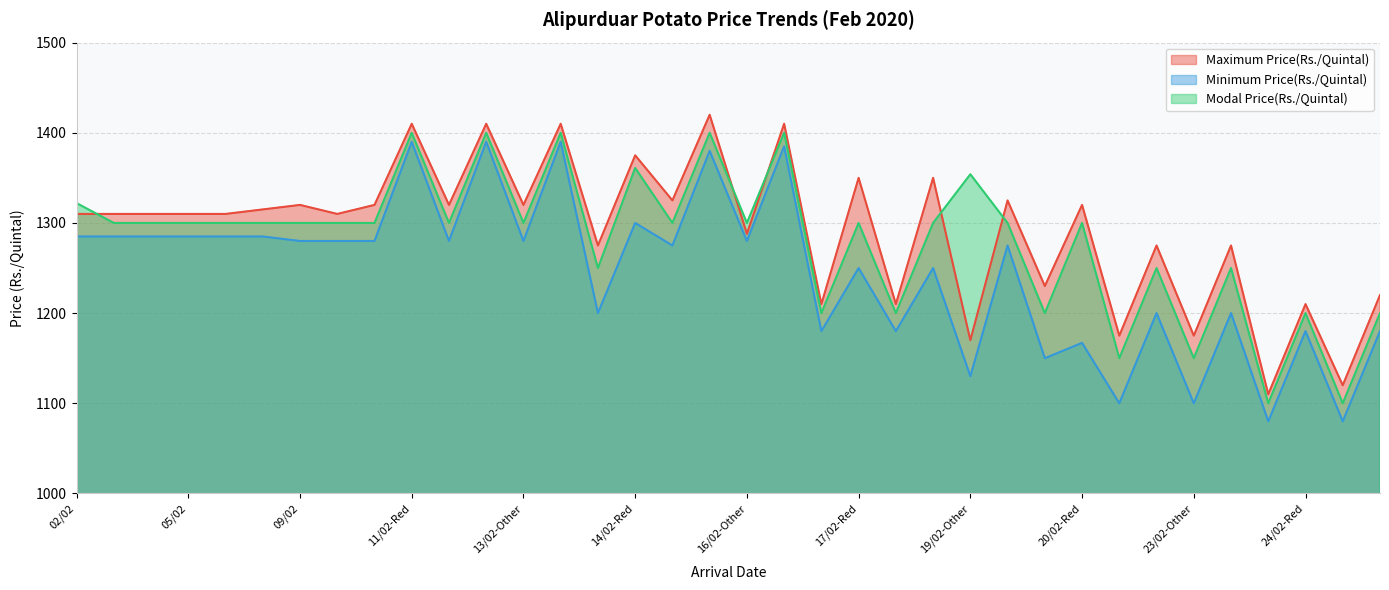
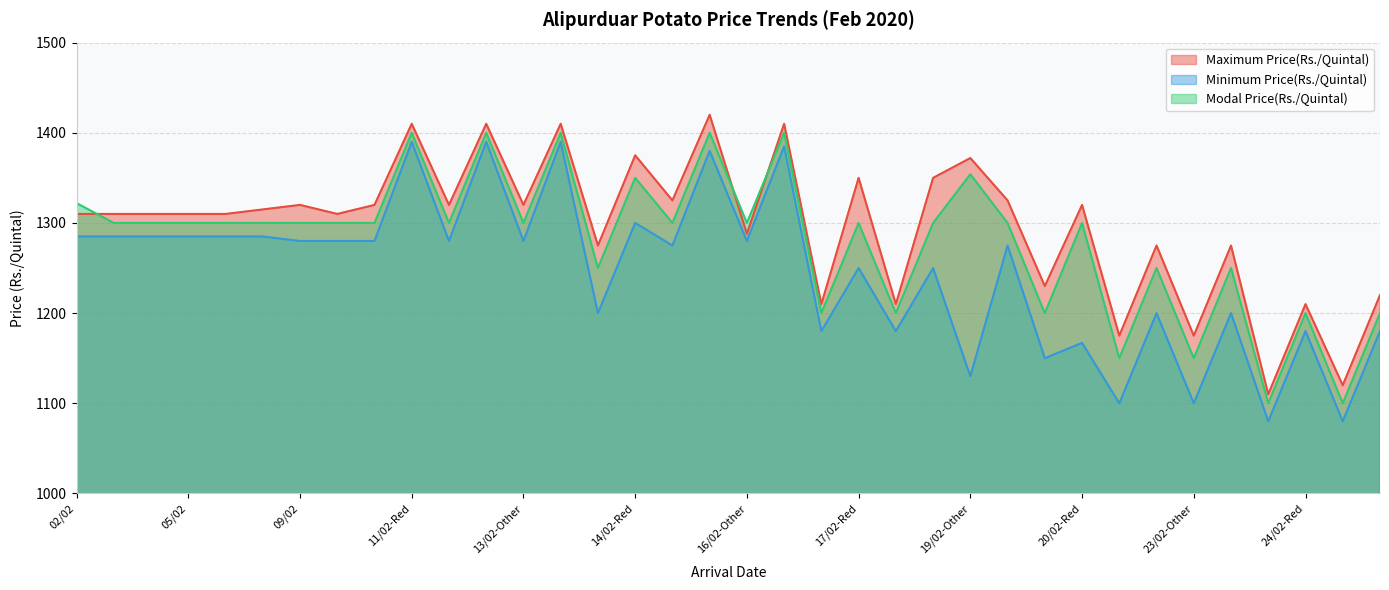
  {
    "Maximum Price(Rs./Quintal)": {
      "02/02": 1310,
      "05/02": 1310,
      "09/02": 1320,
      "11/02-Red": 1410,
      "13/02-Other": 1320,
      "14/02-Red": 1380,
      "16/02-Other": 1290,
      "17/02-Red": 1350,
-     "19/02-Other": 1170,
+     "19/02-Other": 1370,
      "20/02-Red": 1320,
      "23/02-Other": 1180,
      "24/02-Red": 1210
    },
    "Minimum Price(Rs./Quintal)": {
      "02/02": 1290,
      "05/02": 1290,
      "09/02": 1280,
      "11/02-Red": 1390,
      "13/02-Other": 1280,
      "14/02-Red": 1300,
      "16/02-Other": 1280,
      "17/02-Red": 1250,
      "19/02-Other": 1130,
      "20/02-Red": 1170,
      "23/02-Other": 1100,
      "24/02-Red": 1180
    },
    "Modal Price(Rs./Quintal)": {
      "02/02": 1320,
      "05/02": 1300,
      "09/02": 1300,
      "11/02-Red": 1400,
      "13/02-Other": 1300,
-     "14/02-Red": 1360,
+     "14/02-Red": 1350,
      "16/02-Other": 1300,
      "17/02-Red": 1300,
      "19/02-Other": 1350,
      "20/02-Red": 1300,
      "23/02-Other": 1150,
      "24/02-Red": 1200
    }
  }
